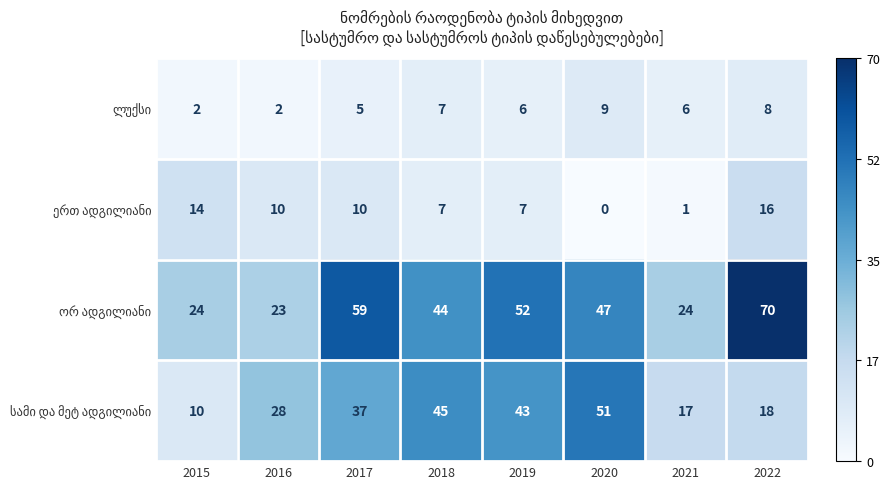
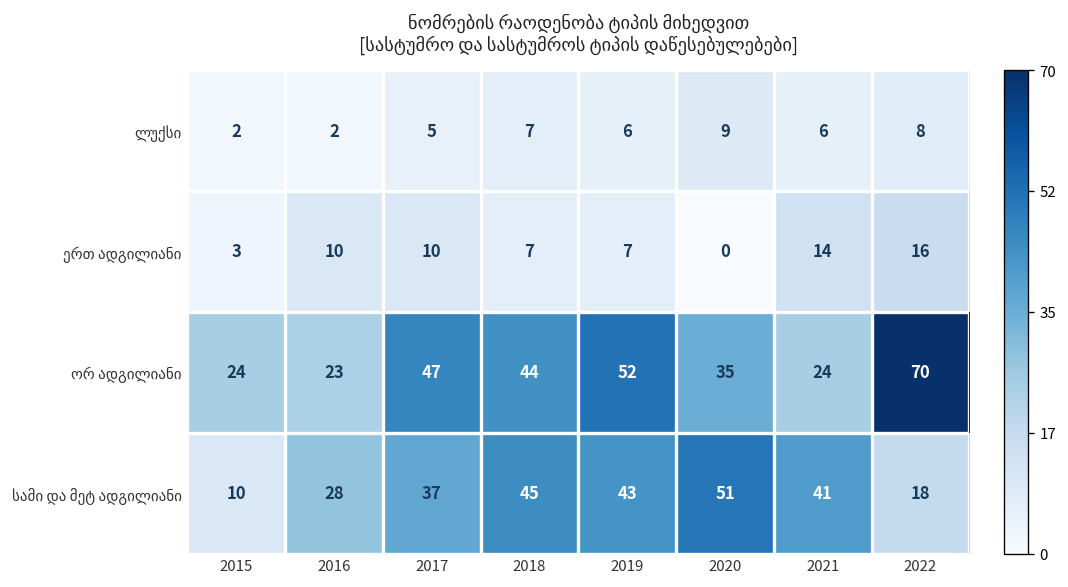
  {
    "ლუქსი": {
      "2015": 2,
      "2016": 2,
      "2017": 5,
      "2018": 7,
      "2019": 6,
      "2020": 9,
      "2021": 6,
      "2022": 8
    },
    "ერთ ადგილიანი": {
-     "2015": 14,
+     "2015": 3,
      "2016": 10,
      "2017": 10,
      "2018": 7,
      "2019": 7,
      "2020": 0,
-     "2021": 1,
+     "2021": 14,
      "2022": 16
    },
    "ორ ადგილიანი": {
      "2015": 24,
      "2016": 23,
-     "2017": 59,
+     "2017": 47,
      "2018": 44,
      "2019": 52,
-     "2020": 47,
+     "2020": 35,
      "2021": 24,
      "2022": 70
    },
    "სამი და მეტ ადგილიანი": {
      "2015": 10,
      "2016": 28,
      "2017": 37,
      "2018": 45,
      "2019": 43,
      "2020": 51,
-     "2021": 17,
+     "2021": 41,
      "2022": 18
    }
  }
